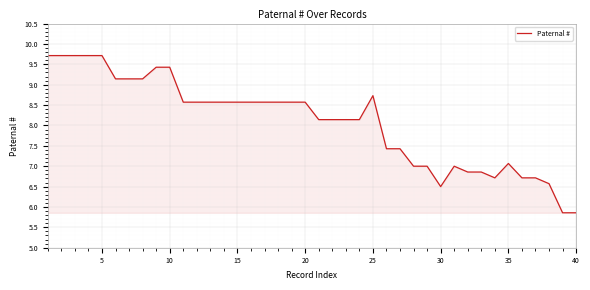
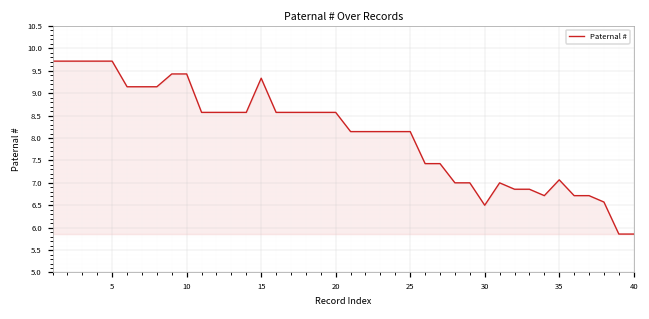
  {
    "5": 9.7,
    "10": 9.4,
-   "15": 8.6,
+   "15": 9.3,
    "20": 8.6,
-   "25": 8.7,
+   "25": 8.1,
    "30": 6.5,
    "35": 7.1,
    "40": 5.9
  }
